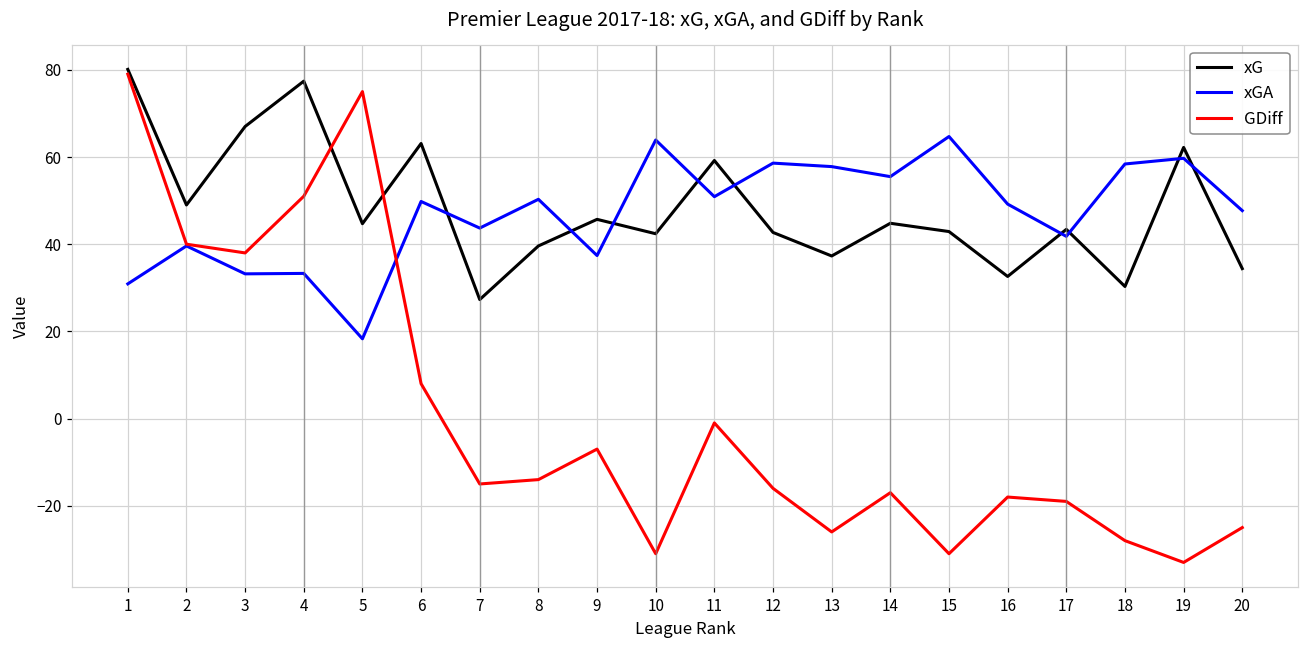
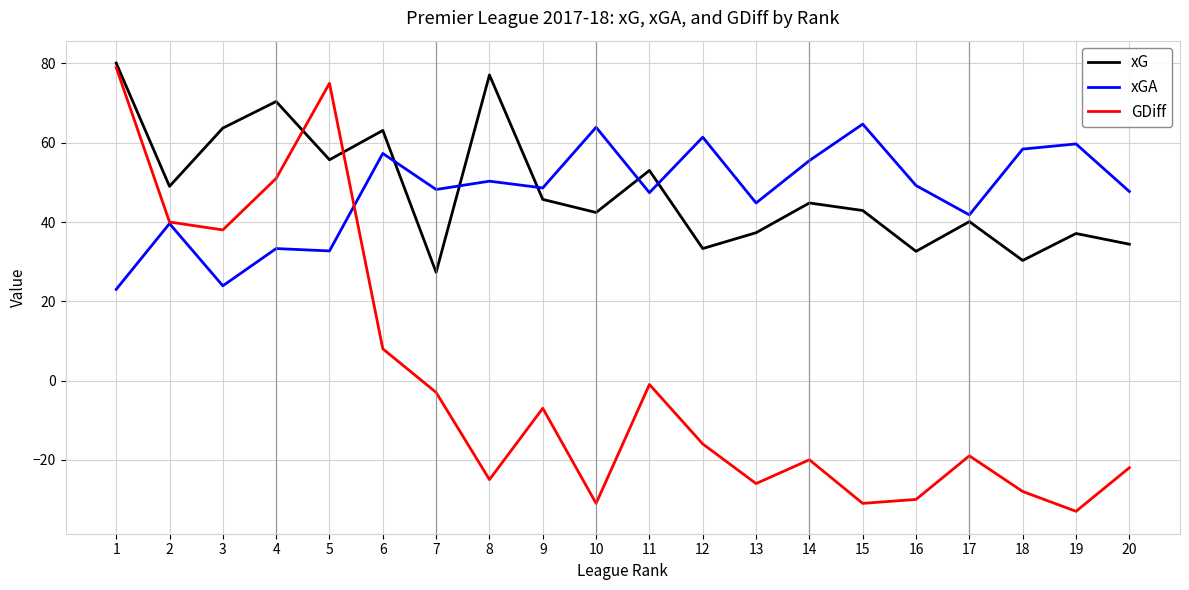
  {
    "xG": {
      "1": 80,
      "2": 49,
-     "3": 67,
-     "4": 77,
-     "5": 45,
+     "3": 64,
+     "4": 70,
+     "5": 56,
      "6": 63,
      "7": 27,
-     "8": 40,
+     "8": 77,
      "9": 46,
      "10": 42,
-     "11": 59,
-     "12": 43,
+     "11": 53,
+     "12": 33,
      "13": 37,
      "14": 45,
      "15": 43,
      "16": 33,
-     "17": 43,
+     "17": 40,
      "18": 30,
-     "19": 62,
+     "19": 37,
      "20": 34
    },
    "xGA": {
-     "1": 31,
-     "3": 33,
+     "1": 23,
+     "3": 24,
      "4": 33,
-     "5": 18,
-     "6": 50,
-     "7": 44,
+     "5": 33,
+     "6": 57,
+     "7": 48,
      "8": 50,
-     "9": 37,
+     "9": 49,
      "10": 64,
-     "11": 51,
-     "12": 59,
-     "13": 58,
+     "11": 47,
+     "12": 61,
+     "13": 45,
      "14": 56,
      "15": 65,
      "16": 49,
      "17": 42,
      "18": 58,
      "19": 60,
      "20": 48
    },
    "GDiff": {
      "1": 79,
      "3": 38,
      "4": 51,
      "5": 75,
      "6": 8,
-     "7": -15,
-     "8": -14,
+     "7": -3,
+     "8": -25,
      "9": -7,
      "10": -31,
      "11": -1,
      "12": -16,
      "13": -26,
-     "14": -17,
+     "14": -20,
      "15": -31,
-     "16": -18,
+     "16": -30,
      "17": -19,
      "18": -28,
      "19": -33,
-     "20": -25
+     "20": -22
    }
  }
